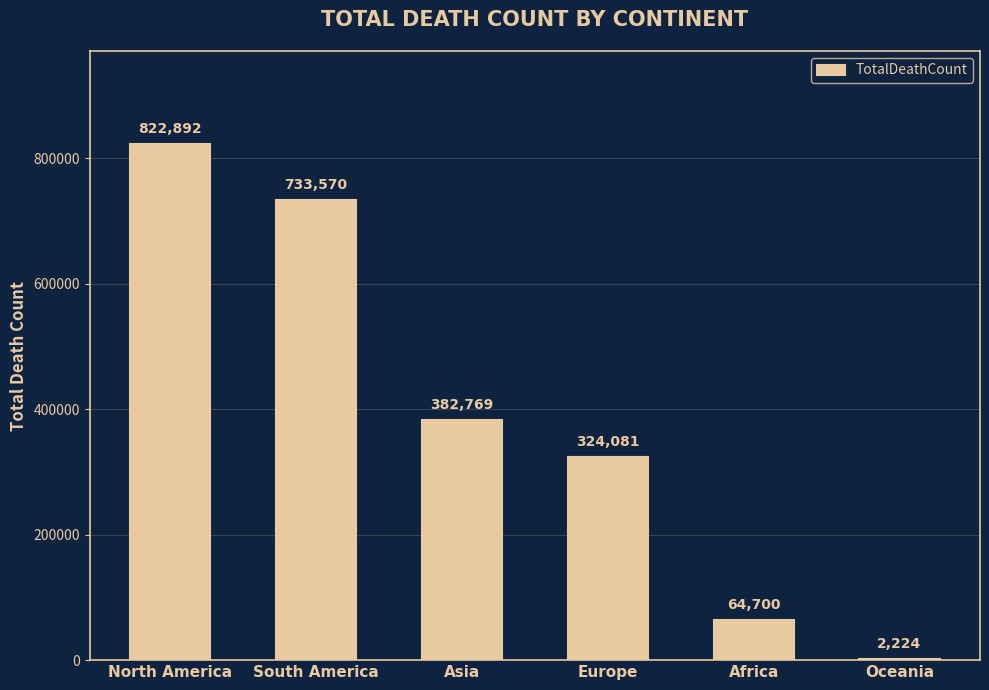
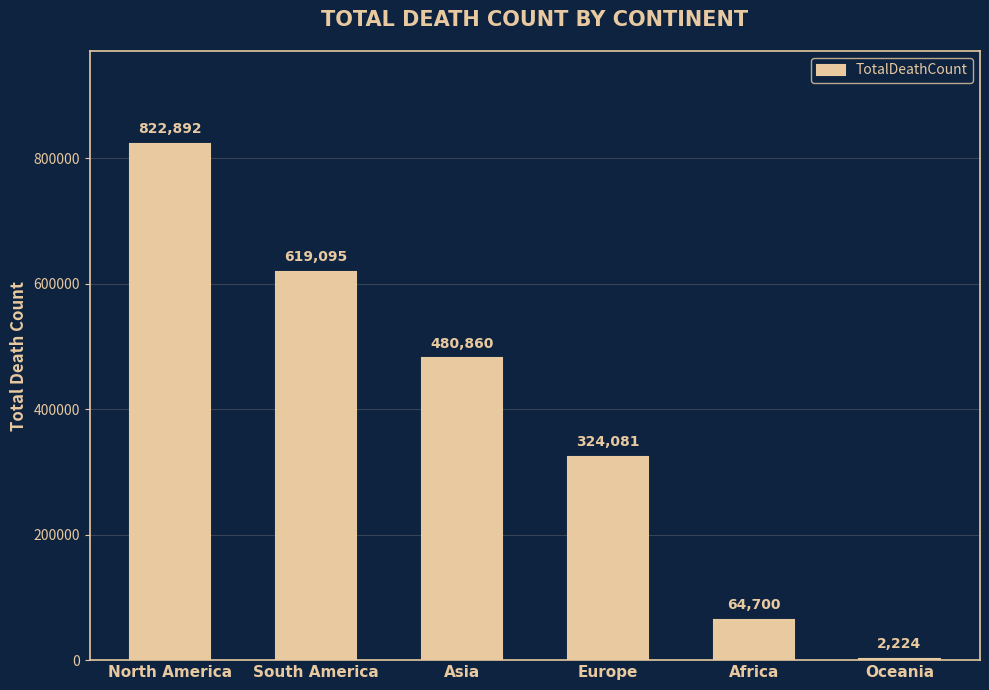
  {
    "North America": "822,892",
-   "South America": "733,570",
-   "Asia": "382,769",
+   "South America": "619,095",
+   "Asia": "480,860",
    "Europe": "324,081",
    "Africa": "64,700",
    "Oceania": "2,224"
  }
